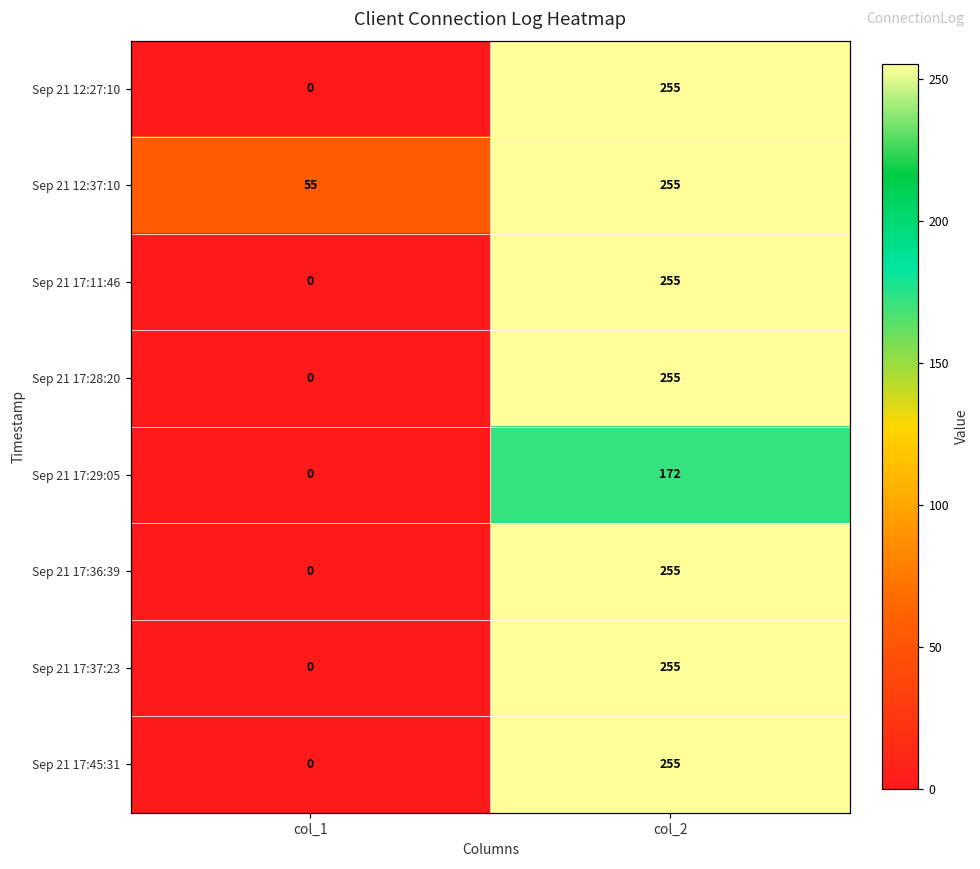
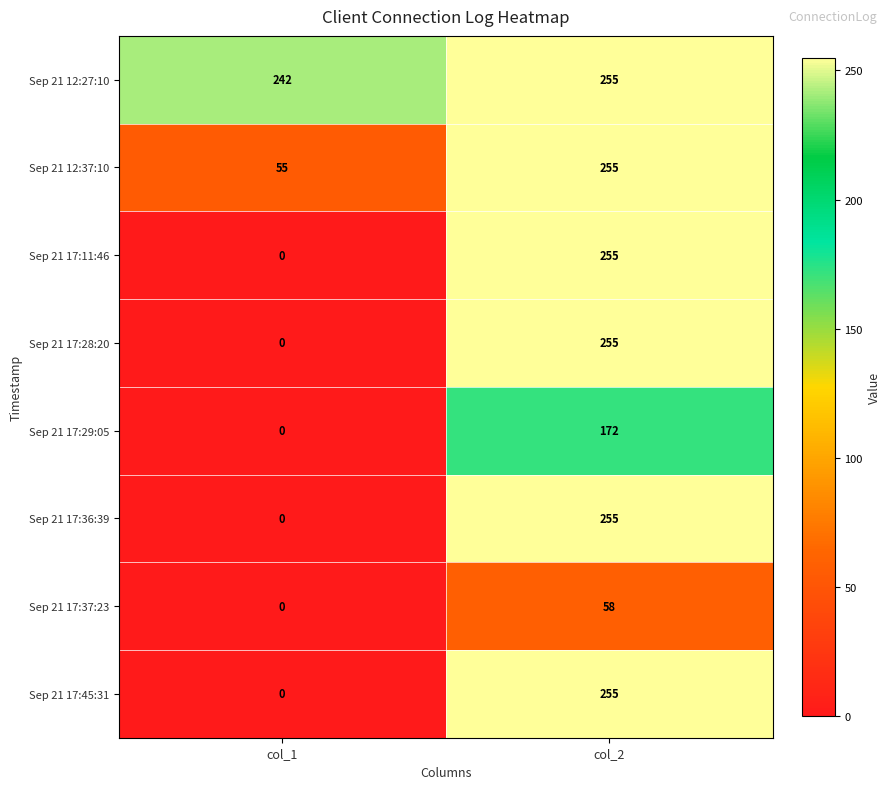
  {
    "Sep 21 12:27:10": {
-     "col_1": 0,
+     "col_1": 242,
      "col_2": 255
    },
    "Sep 21 12:37:10": {
      "col_1": 55,
      "col_2": 255
    },
    "Sep 21 17:11:46": {
      "col_1": 0,
      "col_2": 255
    },
    "Sep 21 17:28:20": {
      "col_1": 0,
      "col_2": 255
    },
    "Sep 21 17:29:05": {
      "col_1": 0,
      "col_2": 172
    },
    "Sep 21 17:36:39": {
      "col_1": 0,
      "col_2": 255
    },
    "Sep 21 17:37:23": {
      "col_1": 0,
-     "col_2": 255
+     "col_2": 58
    },
    "Sep 21 17:45:31": {
      "col_1": 0,
      "col_2": 255
    }
  }
